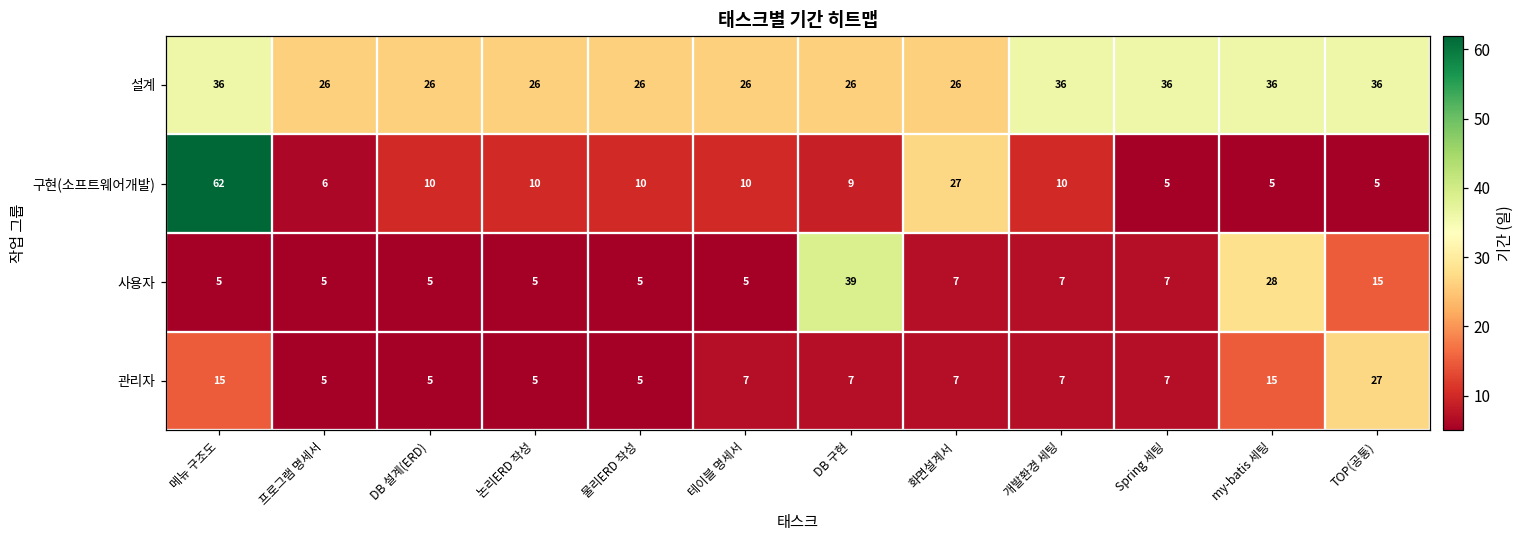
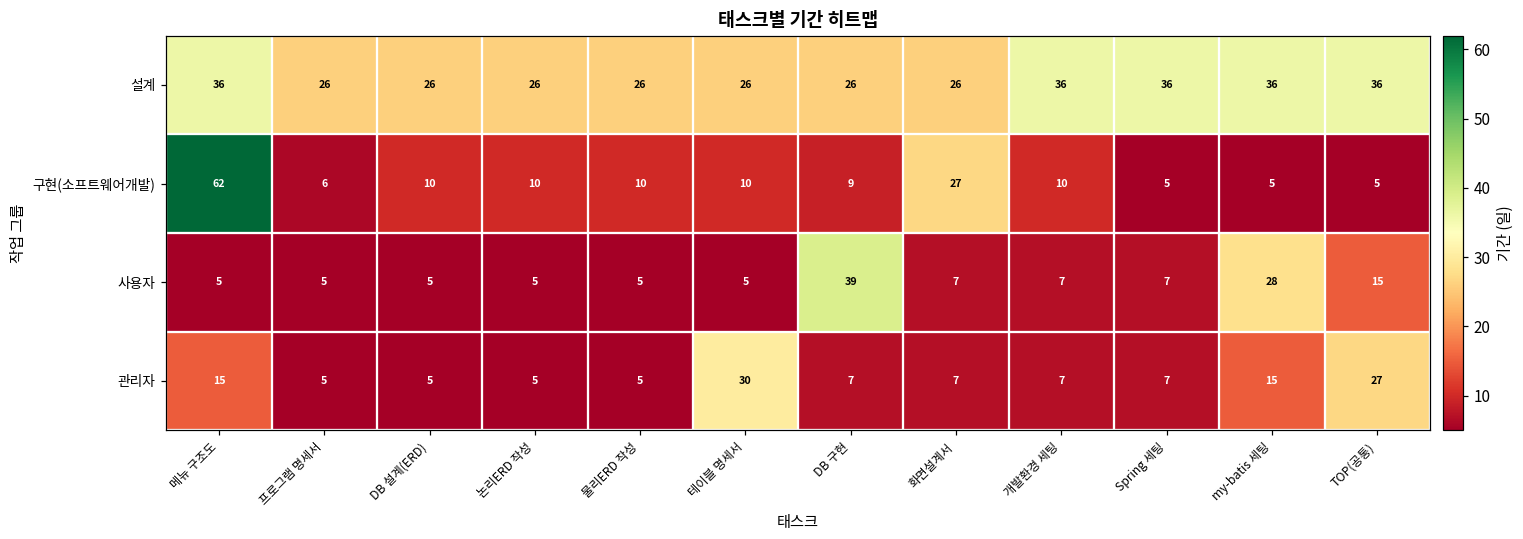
  {
    "설계": {
      "메뉴 구조도": 36,
      "프로그램 명세서": 26,
      "DB 설계(ERD)": 26,
      "논리ERD 작성": 26,
      "물리ERD 작성": 26,
      "테이블 명세서": 26,
      "DB 구현": 26,
      "화면설계서": 26,
      "개발환경 세팅": 36,
      "Spring 세팅": 36,
      "my-batis 세팅": 36,
      "TOP(공통)": 36
    },
    "구현(소프트웨어개발)": {
      "메뉴 구조도": 62,
      "프로그램 명세서": 6,
      "DB 설계(ERD)": 10,
      "논리ERD 작성": 10,
      "물리ERD 작성": 10,
      "테이블 명세서": 10,
      "DB 구현": 9,
      "화면설계서": 27,
      "개발환경 세팅": 10,
      "Spring 세팅": 5,
      "my-batis 세팅": 5,
      "TOP(공통)": 5
    },
    "사용자": {
      "메뉴 구조도": 5,
      "프로그램 명세서": 5,
      "DB 설계(ERD)": 5,
      "논리ERD 작성": 5,
      "물리ERD 작성": 5,
      "테이블 명세서": 5,
      "DB 구현": 39,
      "화면설계서": 7,
      "개발환경 세팅": 7,
      "Spring 세팅": 7,
      "my-batis 세팅": 28,
      "TOP(공통)": 15
    },
    "관리자": {
      "메뉴 구조도": 15,
      "프로그램 명세서": 5,
      "DB 설계(ERD)": 5,
      "논리ERD 작성": 5,
      "물리ERD 작성": 5,
-     "테이블 명세서": 7,
+     "테이블 명세서": 30,
      "DB 구현": 7,
      "화면설계서": 7,
      "개발환경 세팅": 7,
      "Spring 세팅": 7,
      "my-batis 세팅": 15,
      "TOP(공통)": 27
    }
  }
